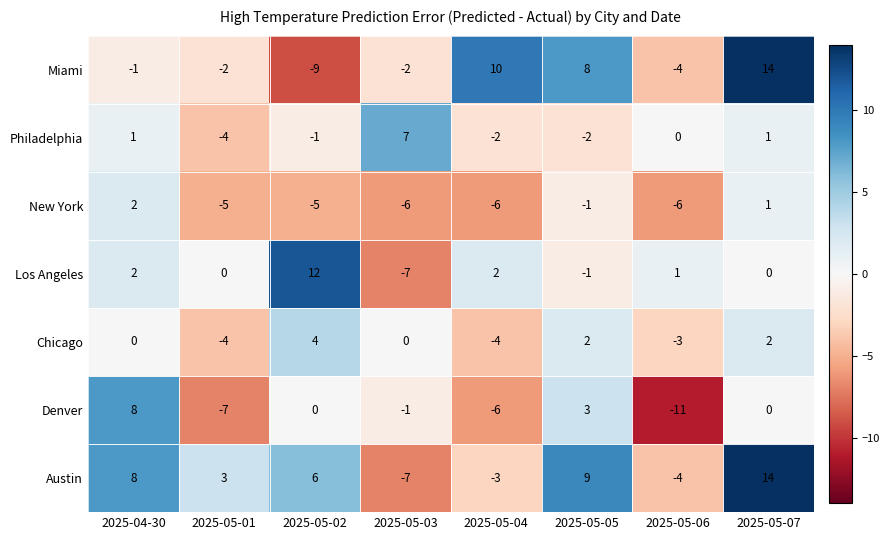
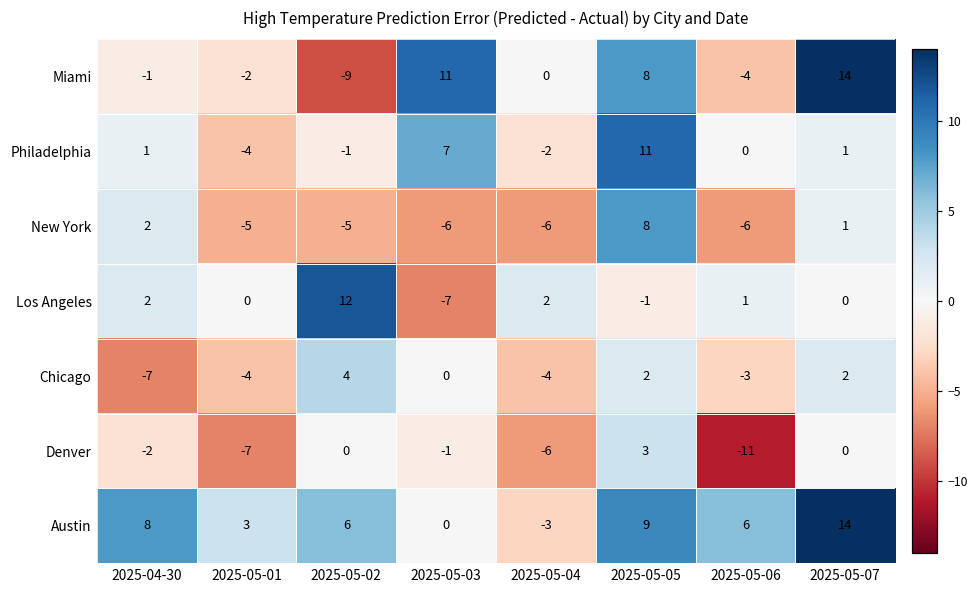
  {
    "Miami": {
      "2025-04-30": -1,
      "2025-05-01": -2,
      "2025-05-02": -9,
-     "2025-05-03": -2,
-     "2025-05-04": 10,
+     "2025-05-03": 11,
+     "2025-05-04": 0,
      "2025-05-05": 8,
      "2025-05-06": -4,
      "2025-05-07": 14
    },
    "Philadelphia": {
      "2025-04-30": 1,
      "2025-05-01": -4,
      "2025-05-02": -1,
      "2025-05-03": 7,
      "2025-05-04": -2,
-     "2025-05-05": -2,
+     "2025-05-05": 11,
      "2025-05-06": 0,
      "2025-05-07": 1
    },
    "New York": {
      "2025-04-30": 2,
      "2025-05-01": -5,
      "2025-05-02": -5,
      "2025-05-03": -6,
      "2025-05-04": -6,
-     "2025-05-05": -1,
+     "2025-05-05": 8,
      "2025-05-06": -6,
      "2025-05-07": 1
    },
    "Los Angeles": {
      "2025-04-30": 2,
      "2025-05-01": 0,
      "2025-05-02": 12,
      "2025-05-03": -7,
      "2025-05-04": 2,
      "2025-05-05": -1,
      "2025-05-06": 1,
      "2025-05-07": 0
    },
    "Chicago": {
-     "2025-04-30": 0,
+     "2025-04-30": -7,
      "2025-05-01": -4,
      "2025-05-02": 4,
      "2025-05-03": 0,
      "2025-05-04": -4,
      "2025-05-05": 2,
      "2025-05-06": -3,
      "2025-05-07": 2
    },
    "Denver": {
-     "2025-04-30": 8,
+     "2025-04-30": -2,
      "2025-05-01": -7,
      "2025-05-02": 0,
      "2025-05-03": -1,
      "2025-05-04": -6,
      "2025-05-05": 3,
      "2025-05-06": -11,
      "2025-05-07": 0
    },
    "Austin": {
      "2025-04-30": 8,
      "2025-05-01": 3,
      "2025-05-02": 6,
-     "2025-05-03": -7,
+     "2025-05-03": 0,
      "2025-05-04": -3,
      "2025-05-05": 9,
-     "2025-05-06": -4,
+     "2025-05-06": 6,
      "2025-05-07": 14
    }
  }
